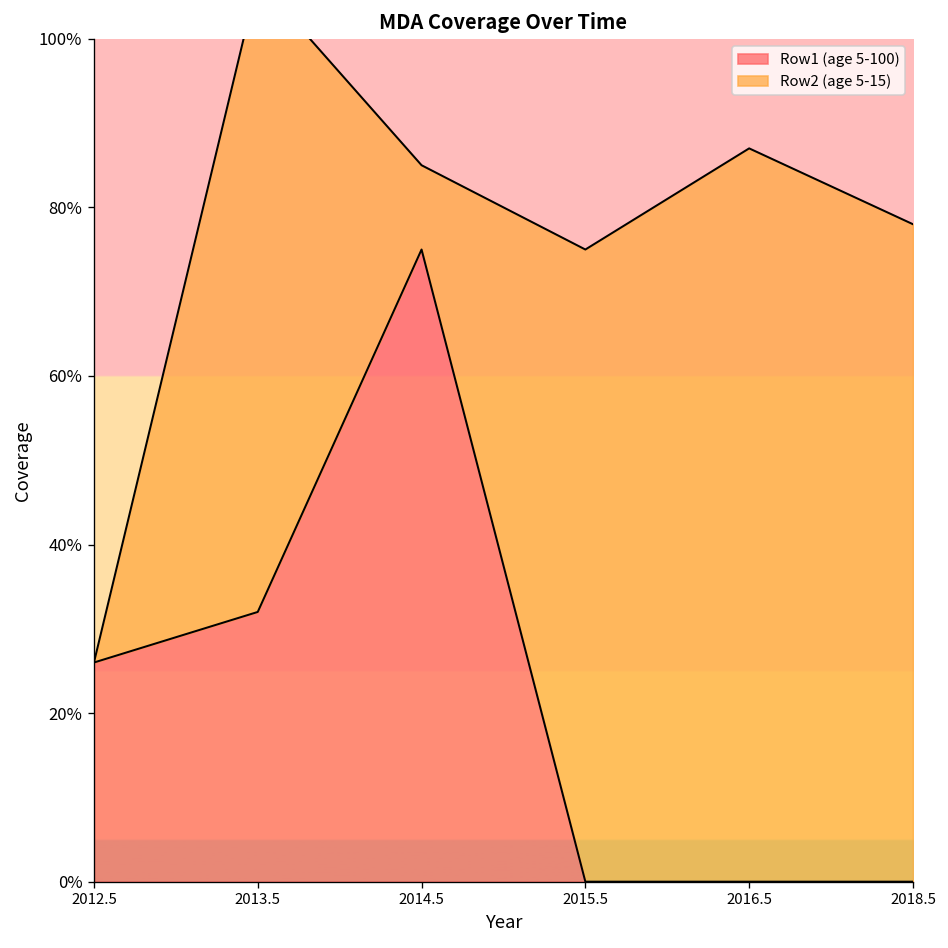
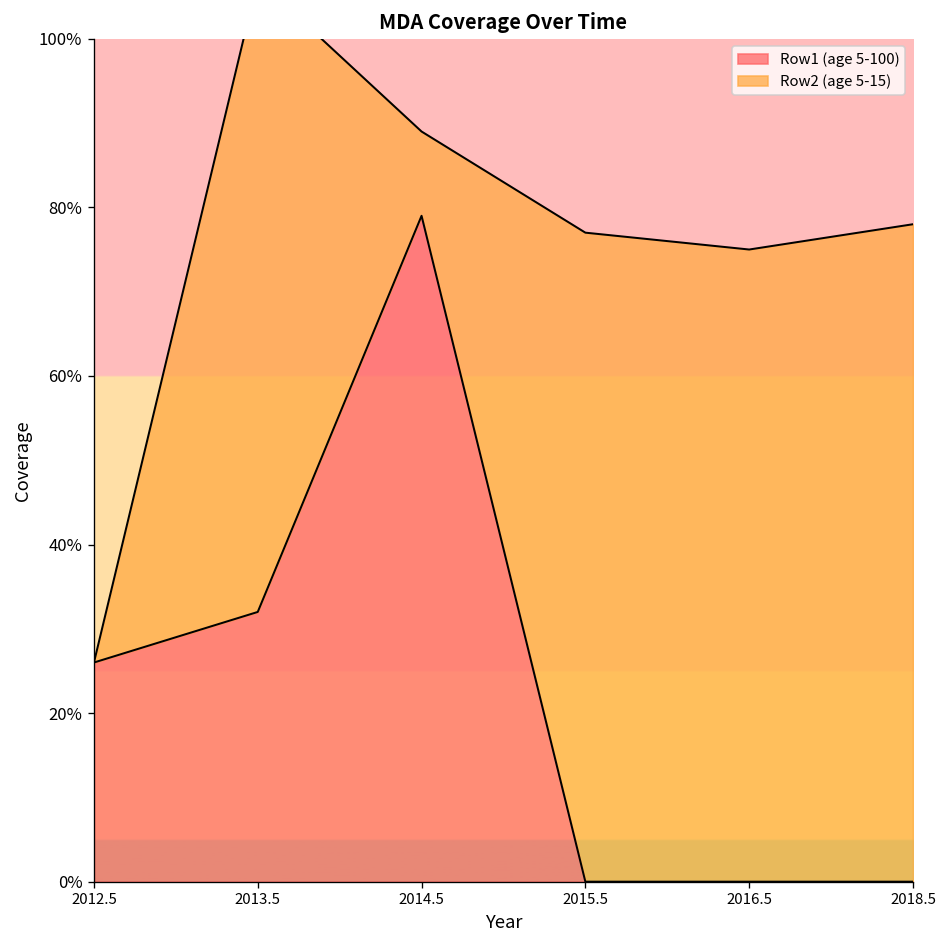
  {
    "Row1 (age 5-100)": {
      "2013.5": "32%",
-     "2014.5": "75%",
+     "2014.5": "79%",
      "2015.5": "0%",
      "2016.5": "0%",
      "2018.5": "0%"
    },
    "Row2 (age 5-15)": {
      "2014.5": "10%",
-     "2015.5": "75%",
-     "2016.5": "87%",
+     "2015.5": "77%",
+     "2016.5": "75%",
      "2018.5": "78%"
    }
  }
